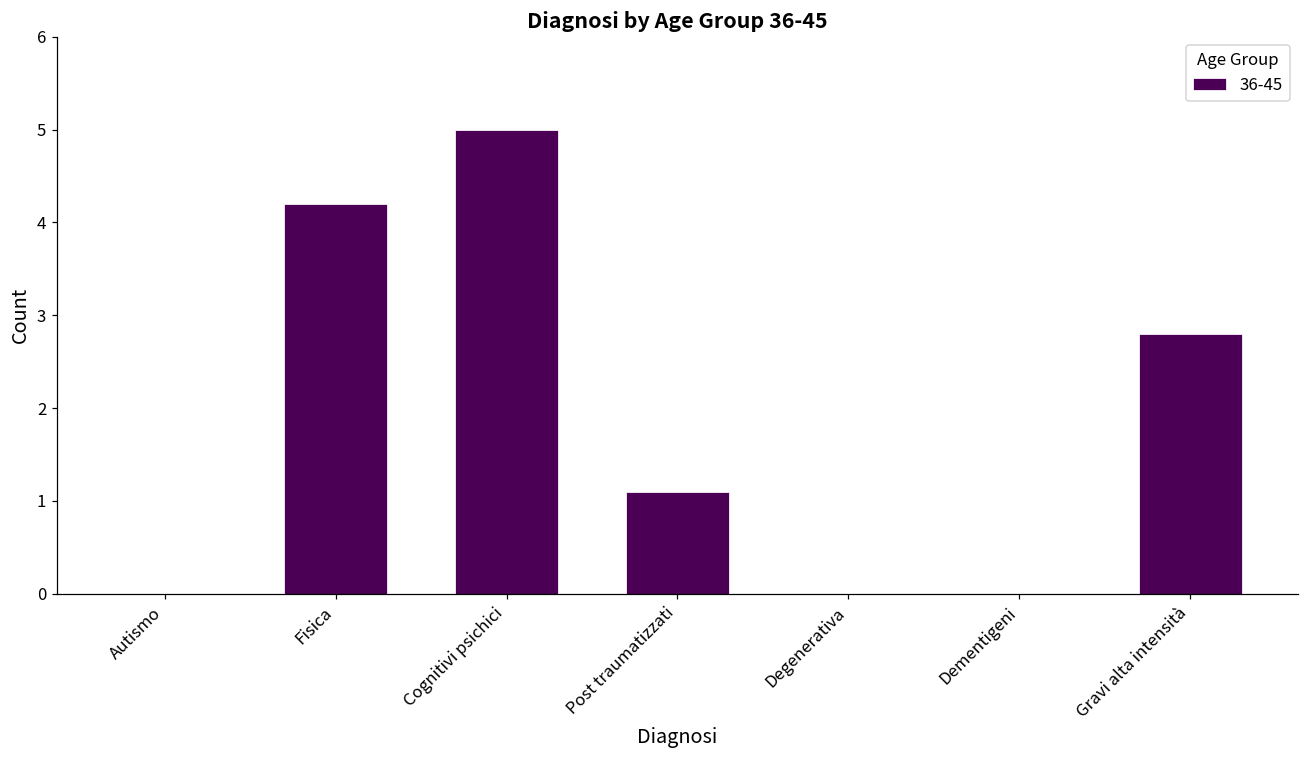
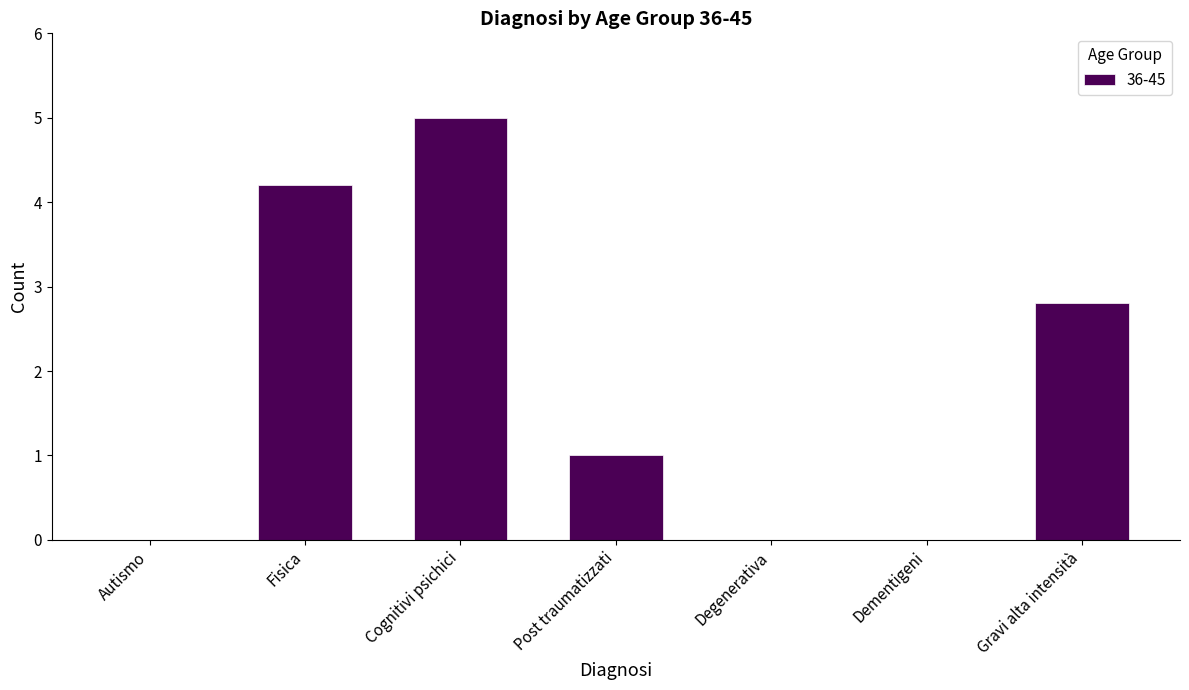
  {
    "Autismo": 0.0,
    "Fisica": 4.2,
    "Cognitivi psichici": 5.0,
-   "Post traumatizzati": 1.1,
+   "Post traumatizzati": 1.0,
    "Degenerativa": 0.0,
    "Dementigeni": 0.0,
    "Gravi alta intensità": 2.8
  }
